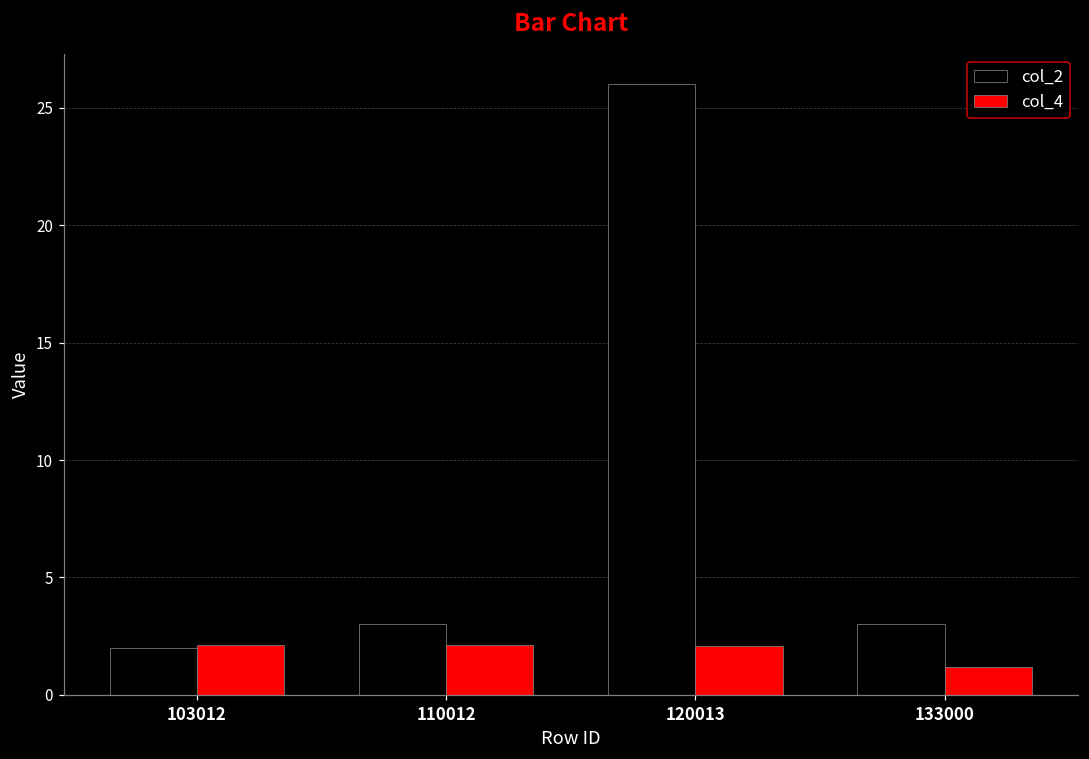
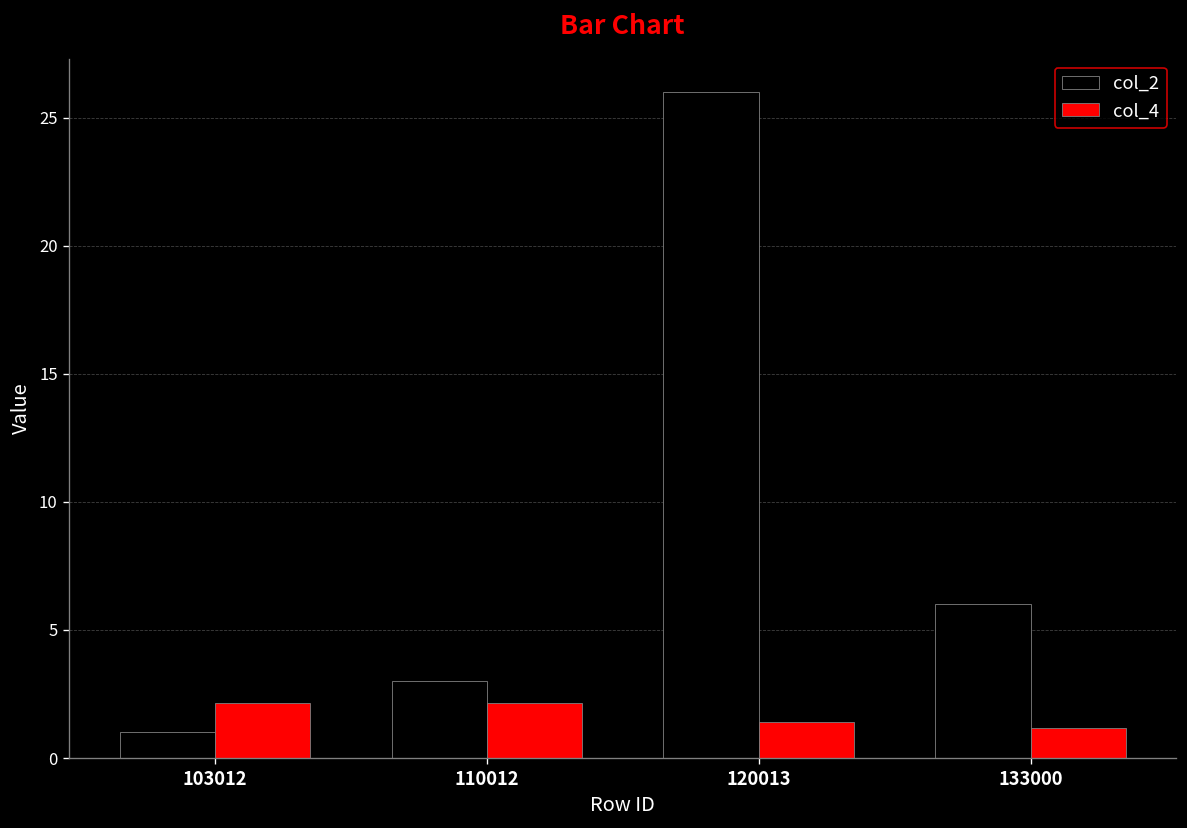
  {
    "col_2": {
-     "103012": 2,
+     "103012": 1,
      "110012": 3,
      "120013": 26,
-     "133000": 3
+     "133000": 6
    },
    "col_4": {
      "103012": 2.1,
      "110012": 2.1,
-     "120013": 2.1,
+     "120013": 1.4,
      "133000": 1.2
    }
  }
